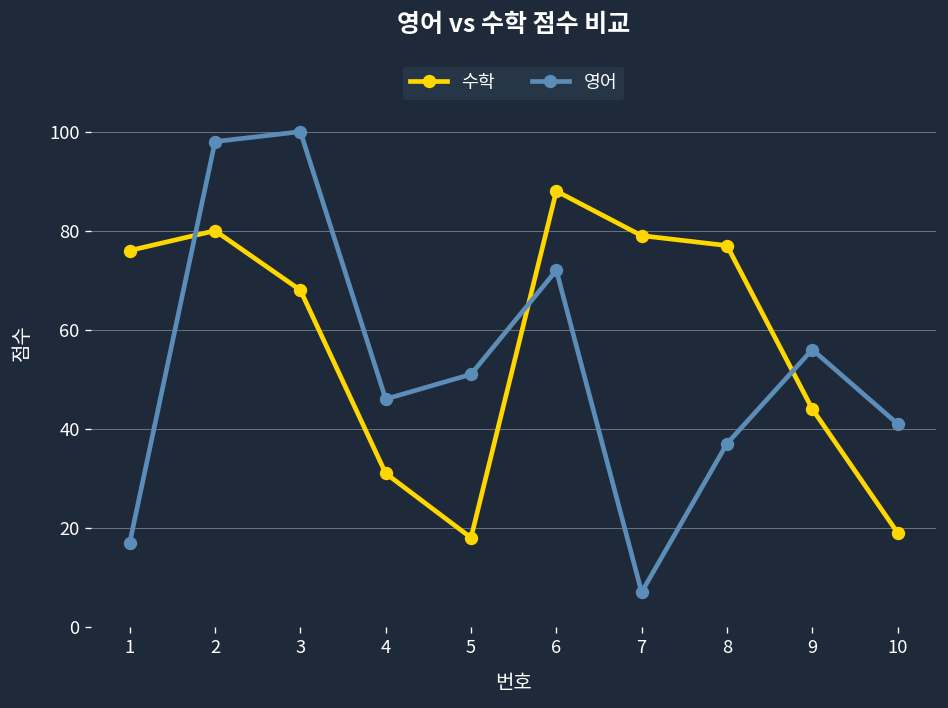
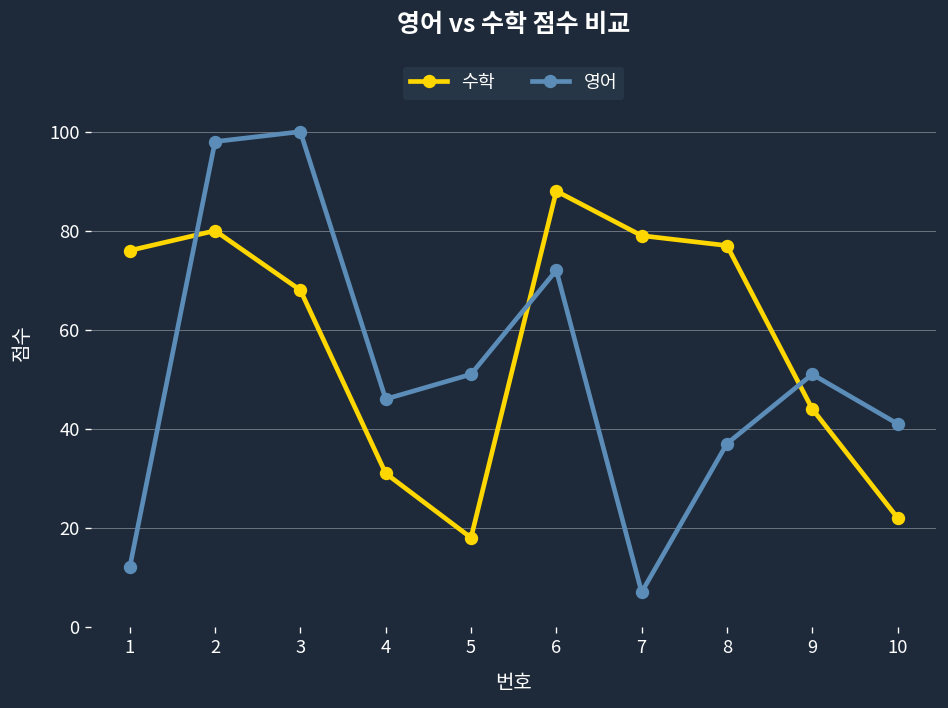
  {
    "수학": {
      "1": 76,
      "2": 80,
      "3": 68,
      "4": 31,
      "5": 18,
      "6": 88,
      "7": 79,
      "8": 77,
      "9": 44,
-     "10": 19
+     "10": 22
    },
    "영어": {
-     "1": 17,
+     "1": 12,
      "2": 98,
      "3": 100,
      "4": 46,
      "5": 51,
      "6": 72,
      "7": 7,
      "8": 37,
-     "9": 56,
+     "9": 51,
      "10": 41
    }
  }
